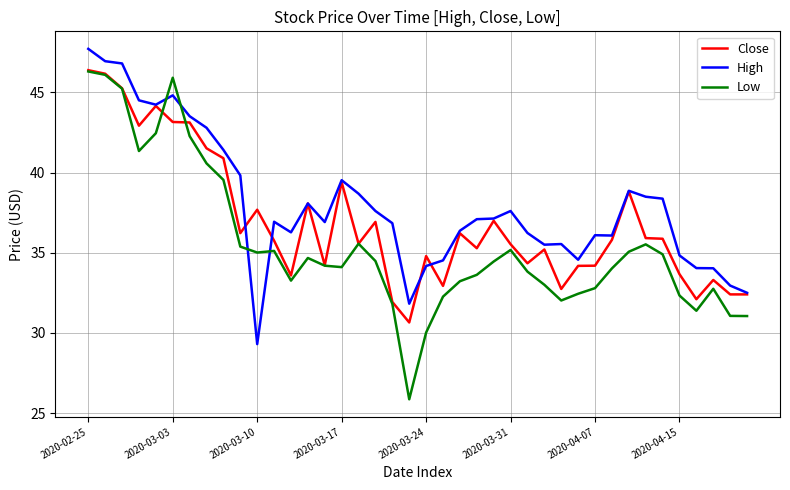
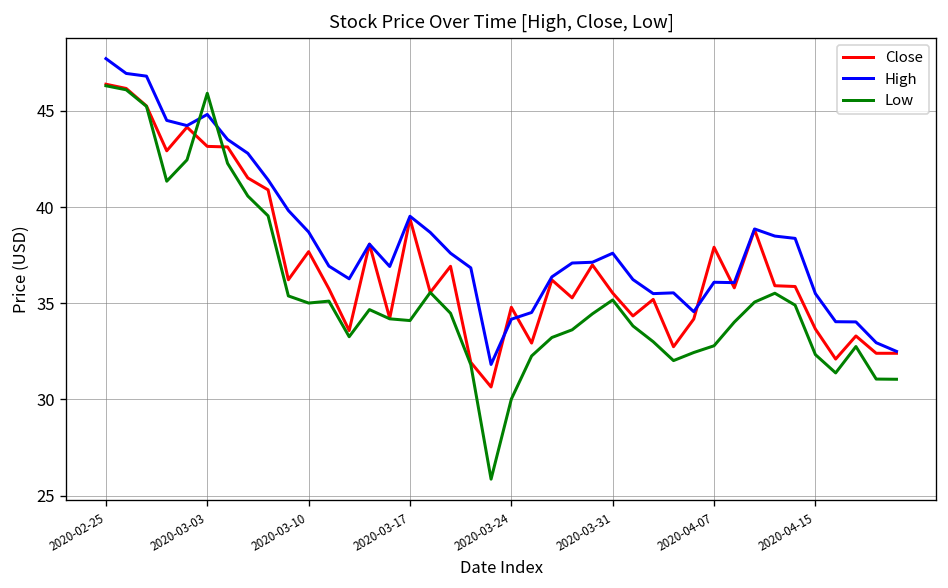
  {
    "Close": {
      "2020-03-03": 43.2,
      "2020-03-10": 37.7,
      "2020-03-24": 34.8,
      "2020-03-31": 35.5,
-     "2020-04-07": 34.2,
+     "2020-04-07": 37.9,
      "2020-04-15": 33.7
    },
    "High": {
      "2020-02-25": 47.7,
      "2020-03-03": 44.8,
-     "2020-03-10": 29.3,
+     "2020-03-10": 38.7,
      "2020-03-24": 34.2,
      "2020-03-31": 37.6,
      "2020-04-07": 36.1,
-     "2020-04-15": 34.8
+     "2020-04-15": 35.5
    },
    "Low": {
      "2020-03-03": 45.9,
      "2020-03-10": 35.0,
      "2020-03-17": 34.1,
      "2020-03-24": 30.0,
      "2020-03-31": 35.2,
      "2020-04-07": 32.8,
      "2020-04-15": 32.3
    }
  }
